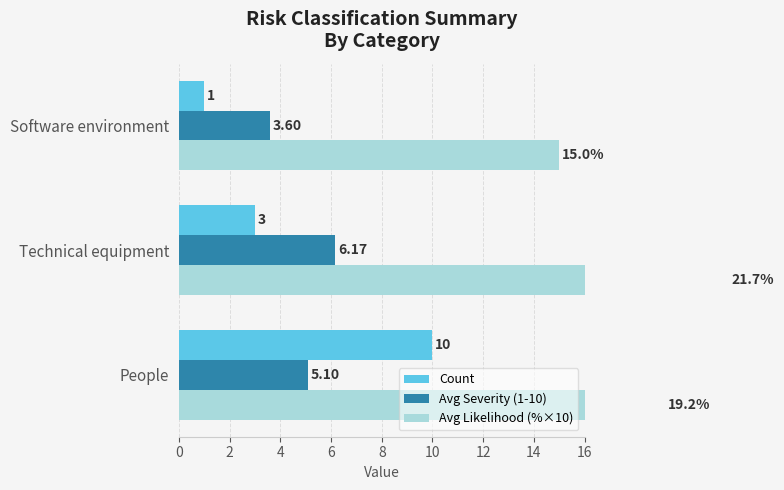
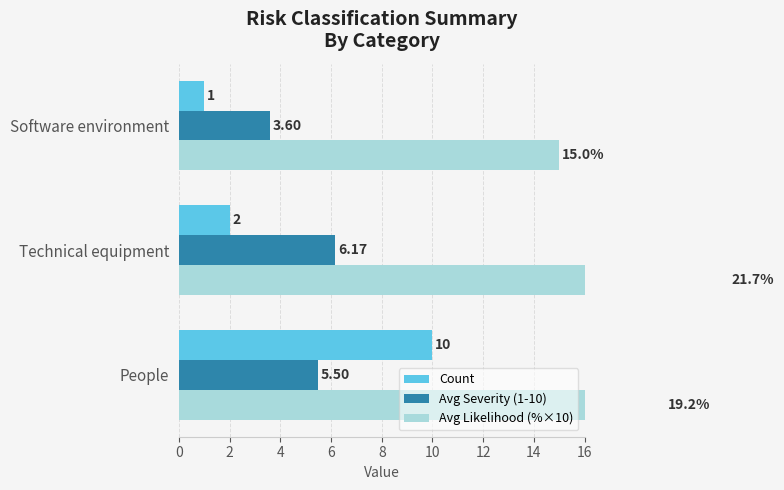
  {
    "Count": {
      "Software environment": "1",
-     "Technical equipment": "3",
+     "Technical equipment": "2",
      "People": "10"
    },
    "Avg Severity (1-10)": {
      "Software environment": "3.60",
      "Technical equipment": "6.17",
-     "People": "5.10"
+     "People": "5.50"
    },
    "Avg Likelihood (%×10)": {
      "Software environment": "15.0%"
    }
  }
